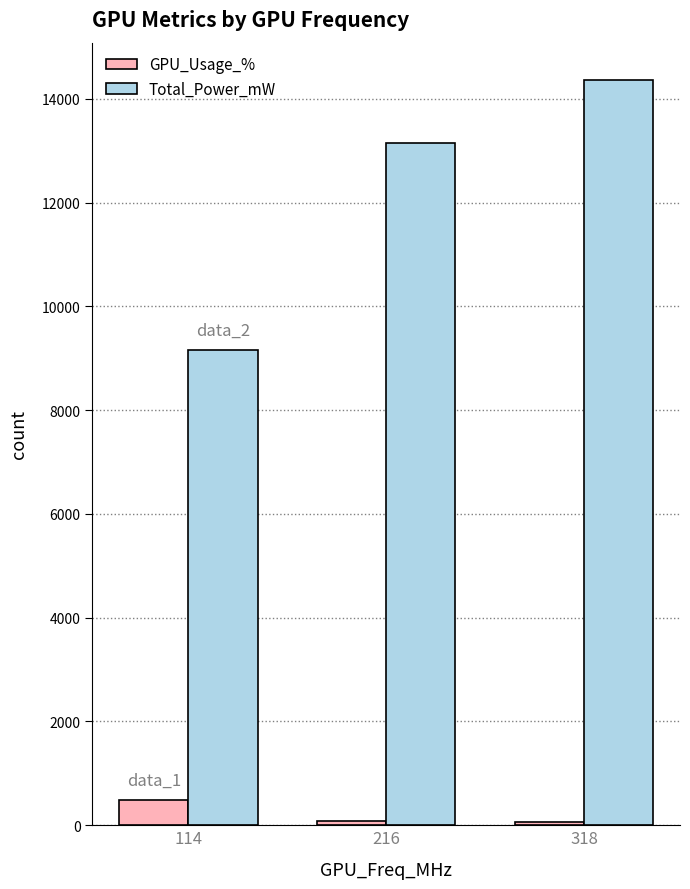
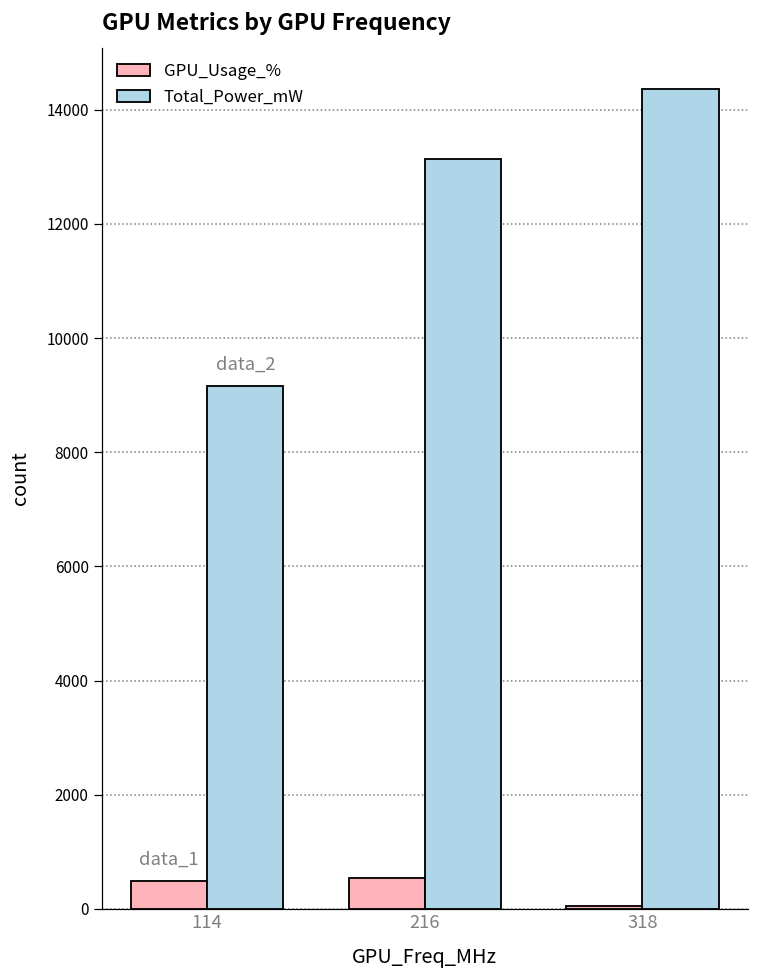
  {
    "GPU_Usage_%": {
-     "216": 100,
+     "216": 500,
      "318": 100
    },
    "Total_Power_mW": {
      "216": 13100,
      "318": 14400
    }
  }
